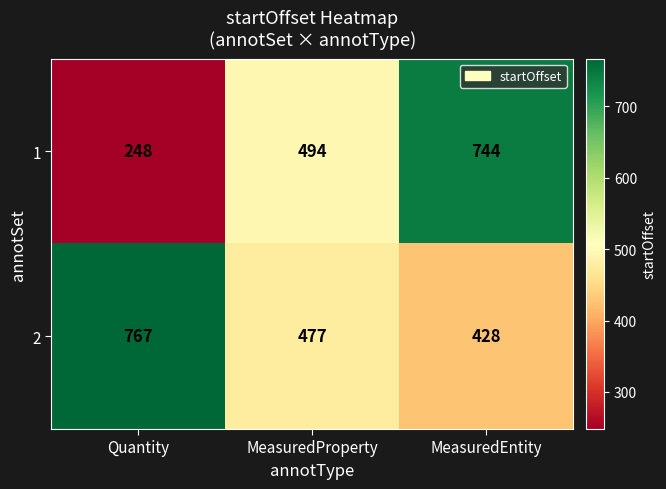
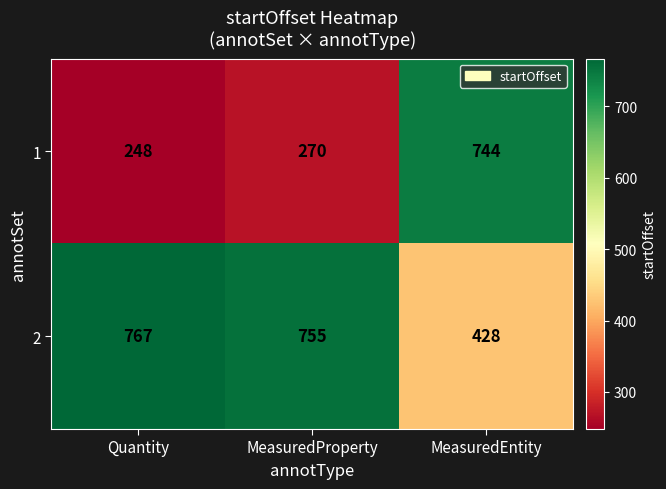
  {
    "1": {
      "Quantity": 248,
-     "MeasuredProperty": 494,
+     "MeasuredProperty": 270,
      "MeasuredEntity": 744
    },
    "2": {
      "Quantity": 767,
-     "MeasuredProperty": 477,
+     "MeasuredProperty": 755,
      "MeasuredEntity": 428
    }
  }
